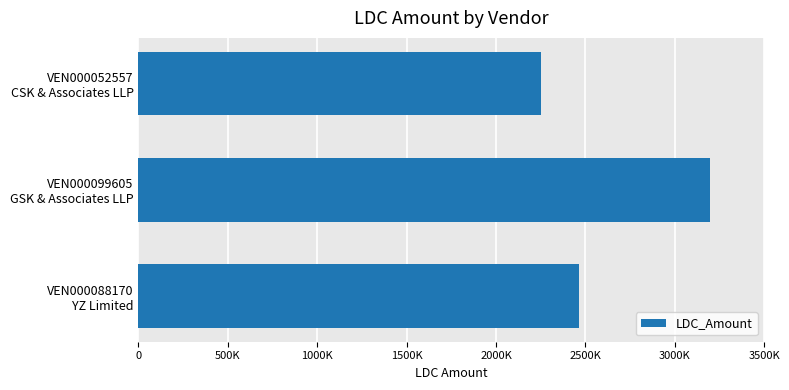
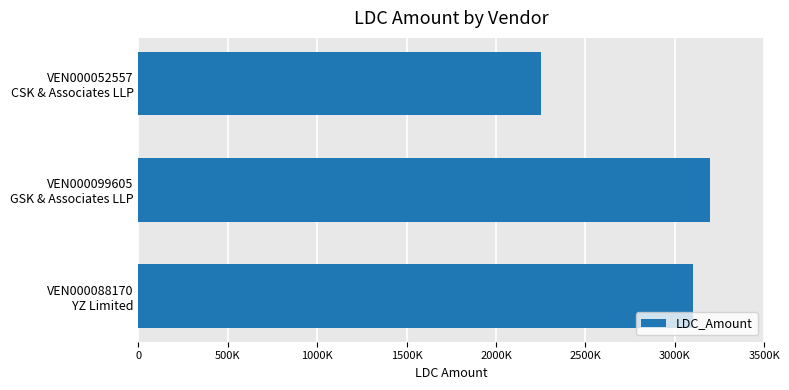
  {
    "VEN000052557 CSK & Associates LLP": 2250000,
    "VEN000099605 GSK & Associates LLP": 3200000,
-   "VEN000088170 YZ Limited": 2460000
+   "VEN000088170 YZ Limited": 3100000
  }
